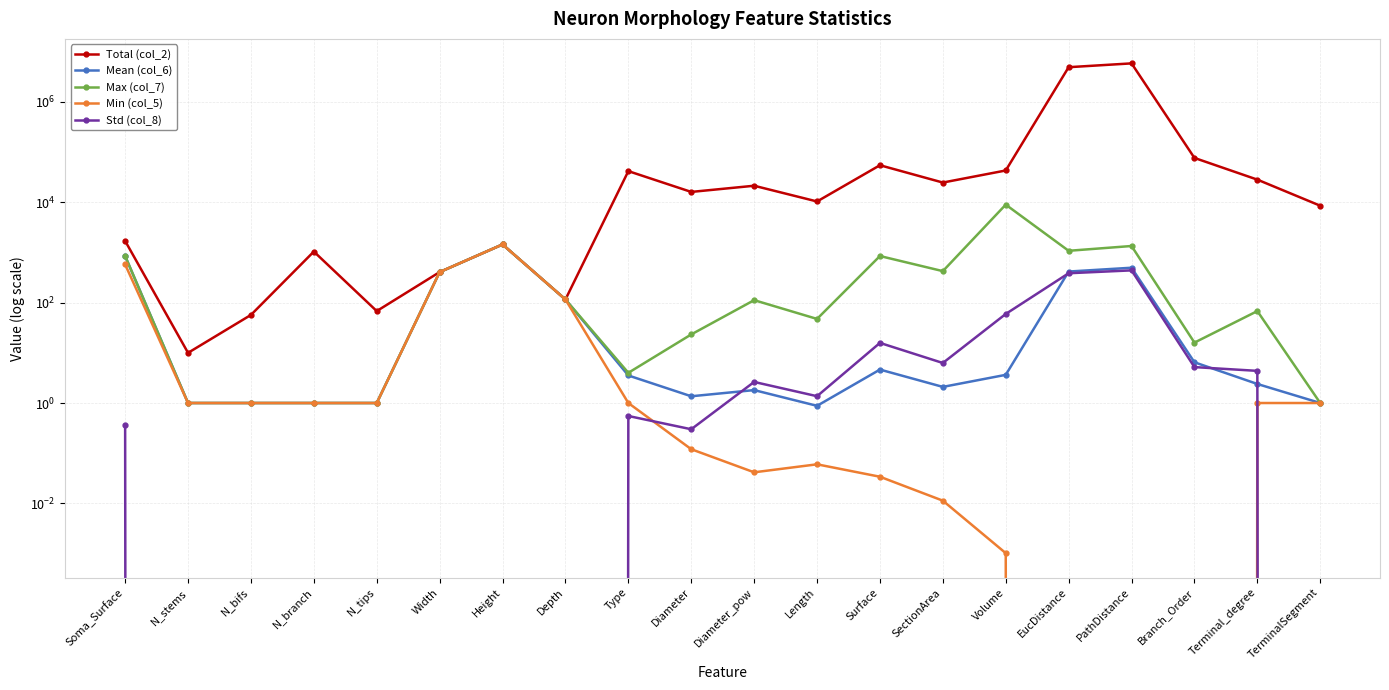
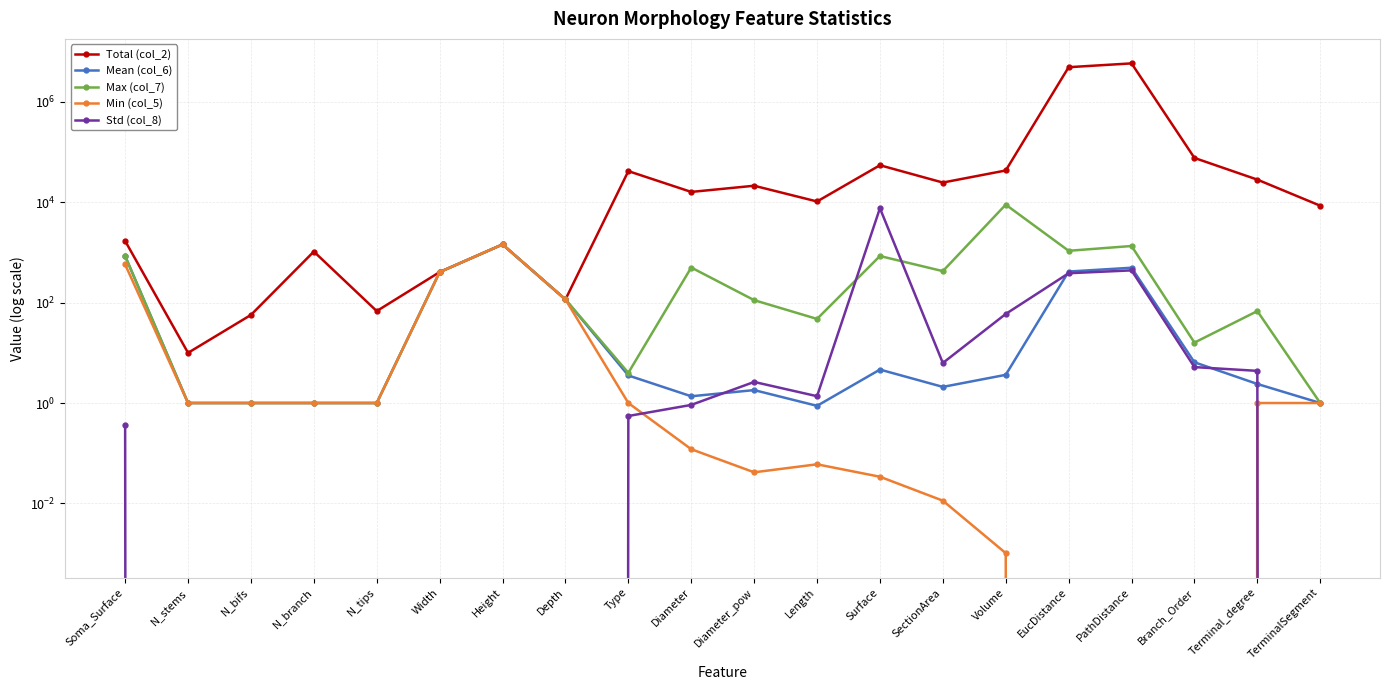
  {
    "Total (col_2)": {
      "Soma_Surface": 1700,
      "N_stems": 10,
      "N_bifs": 60,
      "N_branch": 1000,
      "N_tips": 70,
      "Type": 40000,
      "Diameter": 16000,
      "Diameter_pow": 21000,
      "Length": 10000,
      "Surface": 50000,
      "SectionArea": 20000,
      "Volume": 40000,
      "EucDistance": 5000000,
      "PathDistance": 6000000,
      "Branch_Order": 80000,
      "Terminal_degree": 30000,
      "TerminalSegment": 9000
    },
    "Mean (col_6)": {
      "Type": 4,
      "Diameter": 1.4,
      "Diameter_pow": 1.8,
      "Length": 0.9,
      "Surface": 5,
      "SectionArea": 2.1,
      "Volume": 4,
      "PathDistance": 500,
      "Branch_Order": 6,
      "Terminal_degree": 2
    },
    "Max (col_7)": {
      "Type": 4,
-     "Diameter": 20,
+     "Diameter": 500,
      "Diameter_pow": 110,
      "Length": 50,
      "Surface": 900,
      "SectionArea": 400,
      "Volume": 9000,
      "EucDistance": 1100,
      "PathDistance": 1300,
      "Branch_Order": 16,
      "Terminal_degree": 70
    },
    "Min (col_5)": {
      "Soma_Surface": 600,
      "Type": 1.0,
      "Diameter": 0.12,
      "Diameter_pow": 0.04,
      "Length": 0.06,
      "Surface": 0.03,
      "SectionArea": 0.011,
      "Volume": 0.0010,
      "Terminal_degree": 1.0
    },
    "Std (col_8)": {
      "Soma_Surface": 0.4,
      "Type": 0.6,
-     "Diameter": 0.3,
+     "Diameter": 0.9,
      "Diameter_pow": 3,
      "Length": 1.4,
-     "Surface": 16,
+     "Surface": 8000,
      "SectionArea": 6,
      "Volume": 60,
      "PathDistance": 400,
      "Branch_Order": 5,
      "Terminal_degree": 4
    }
  }
